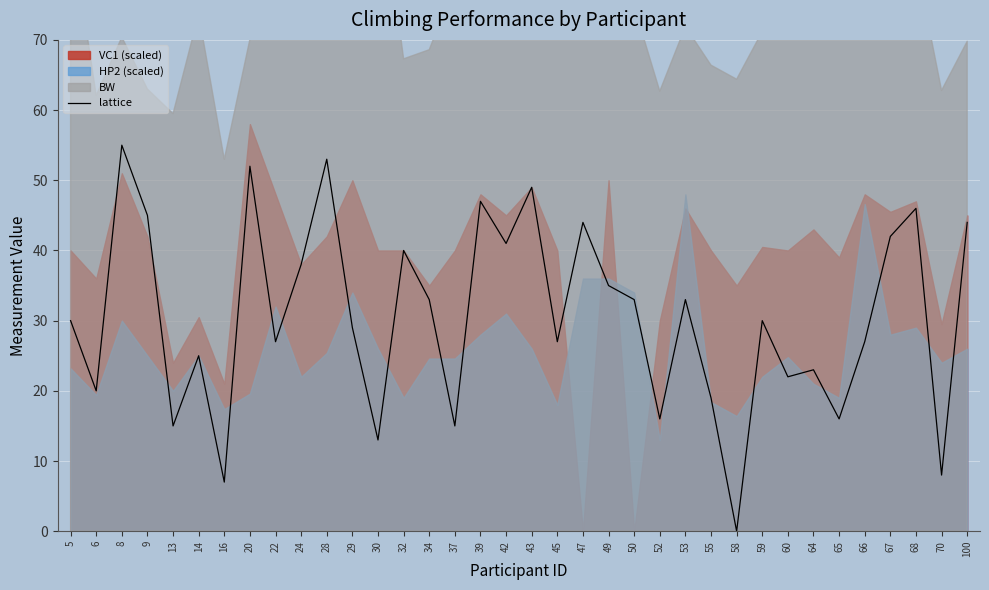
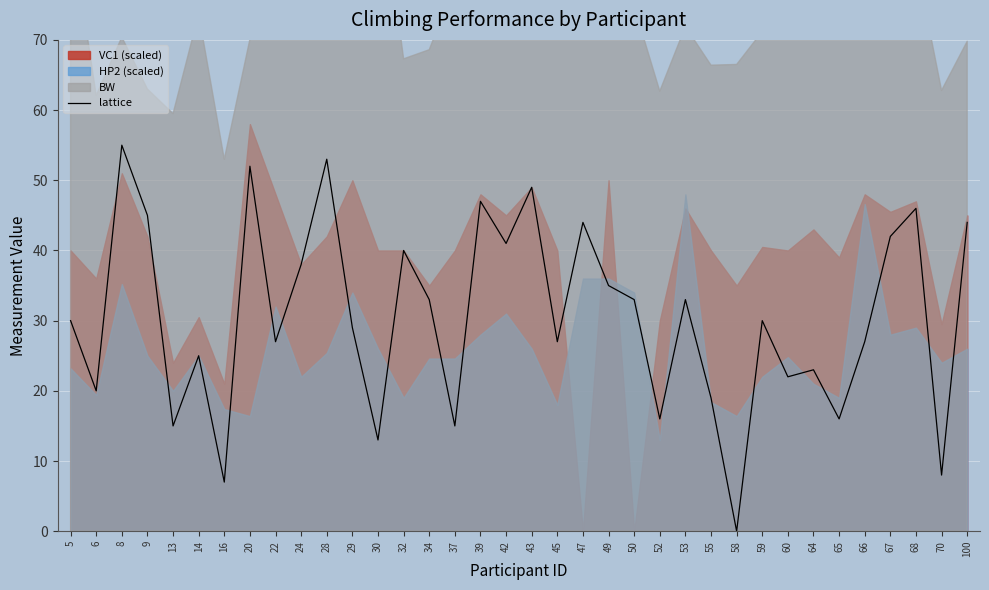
  {
    "lattice": {
      "5": 30,
      "6": 20,
      "8": 55,
      "9": 45,
      "13": 15,
      "16": 7,
      "20": 52,
      "22": 27,
      "28": 53,
      "29": 29,
      "30": 13,
      "34": 33,
      "37": 15,
      "39": 47,
      "42": 41,
      "45": 27,
      "47": 44,
      "49": 35,
      "50": 33,
      "52": 16,
      "53": 33,
      "55": 19,
      "58": 0,
      "59": 30,
      "60": 22,
      "64": 23,
      "65": 16,
      "66": 27,
      "67": 42,
      "68": 46,
      "70": 8,
      "100": 44
    },
    "VC1 (scaled)": {
      "5": 40,
      "6": 36,
      "8": 51,
      "9": 42,
      "13": 24,
      "14": 31,
      "16": 21,
      "20": 58,
      "22": 48,
      "28": 42,
      "29": 50,
      "30": 40,
      "34": 35,
      "37": 40,
      "39": 48,
      "42": 45,
      "45": 40,
      "47": 0,
      "49": 50,
      "50": 0,
      "52": 30,
      "53": 46,
      "55": 40,
      "58": 35,
      "59": 41,
      "60": 40,
      "64": 43,
      "65": 39,
      "66": 48,
      "67": 46,
      "68": 47,
      "70": 30,
      "100": 45
    },
    "HP2 (scaled)": {
      "5": 23,
      "6": 19,
-     "8": 30,
+     "8": 35,
      "9": 25,
      "13": 20,
      "16": 17,
-     "20": 20,
+     "20": 16,
      "22": 32,
      "24": 22,
      "28": 25,
      "29": 34,
      "30": 26,
      "32": 19,
      "34": 25,
      "37": 25,
      "39": 28,
      "42": 31,
      "43": 26,
      "45": 18,
      "47": 36,
      "49": 36,
      "50": 34,
      "52": 13,
      "53": 48,
      "55": 18,
      "58": 16,
      "59": 22,
      "60": 25,
      "64": 21,
      "65": 19,
      "66": 47,
      "67": 28,
      "68": 29,
      "70": 24,
      "100": 26
    },
    "BW": {
      "13": 60,
      "16": 53,
      "20": 70,
      "32": 67,
      "34": 69,
      "52": 63,
      "55": 66,
-     "58": 64,
+     "58": 67,
      "70": 63,
      "100": 70
    }
  }
